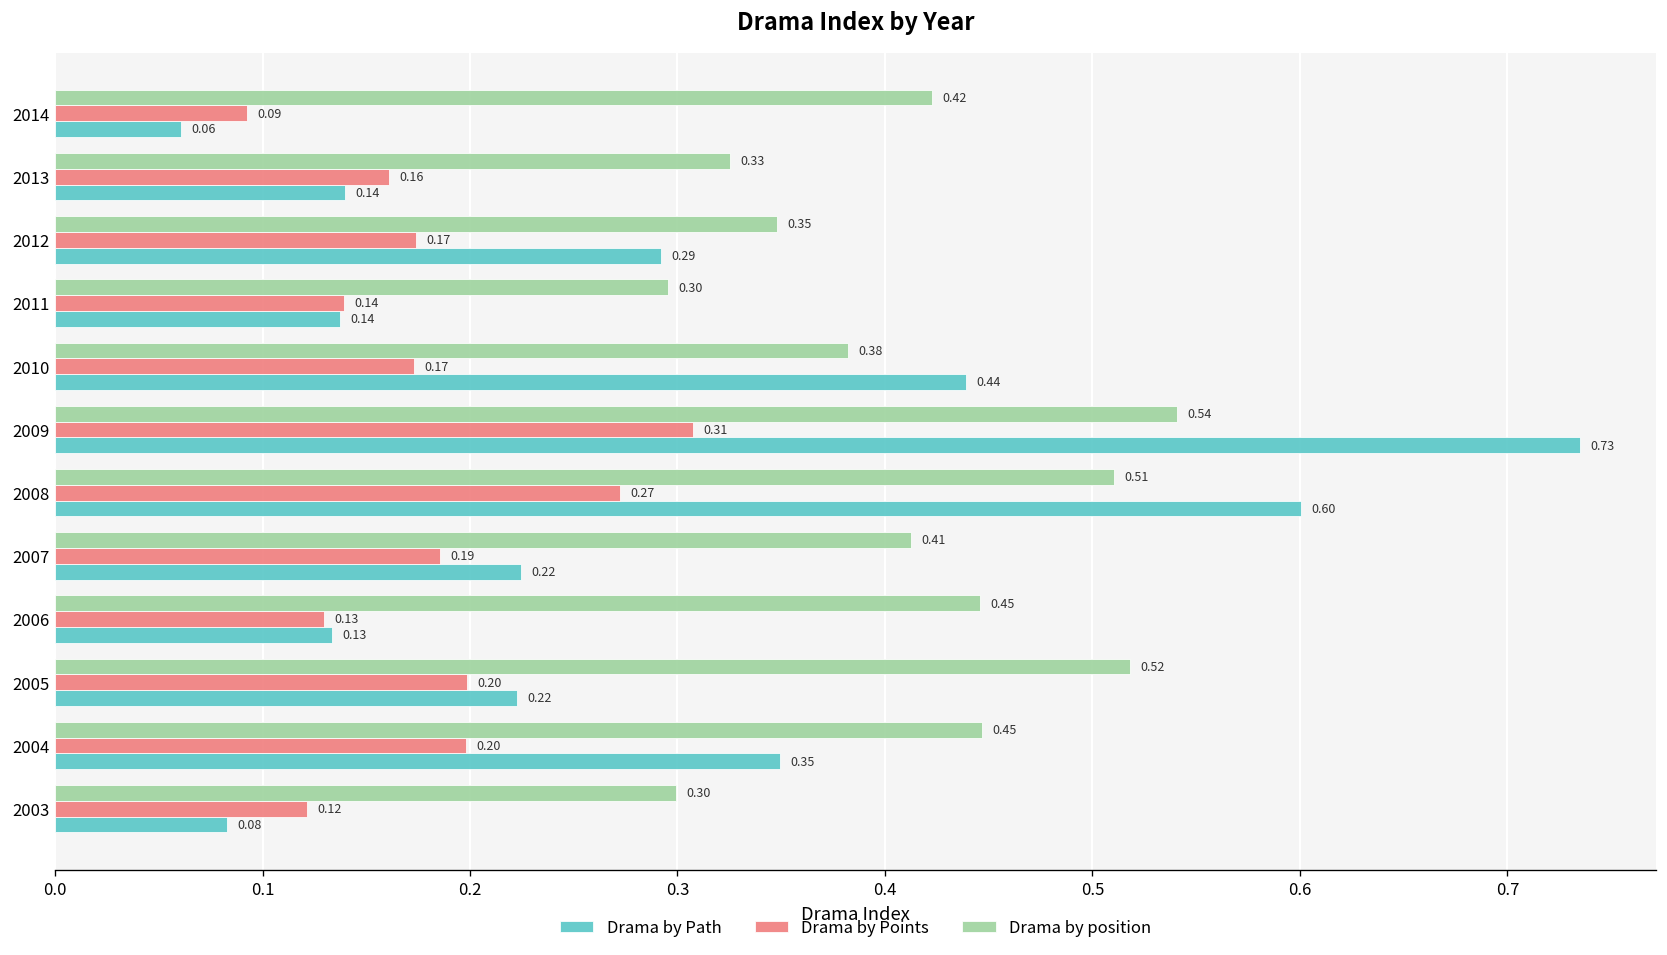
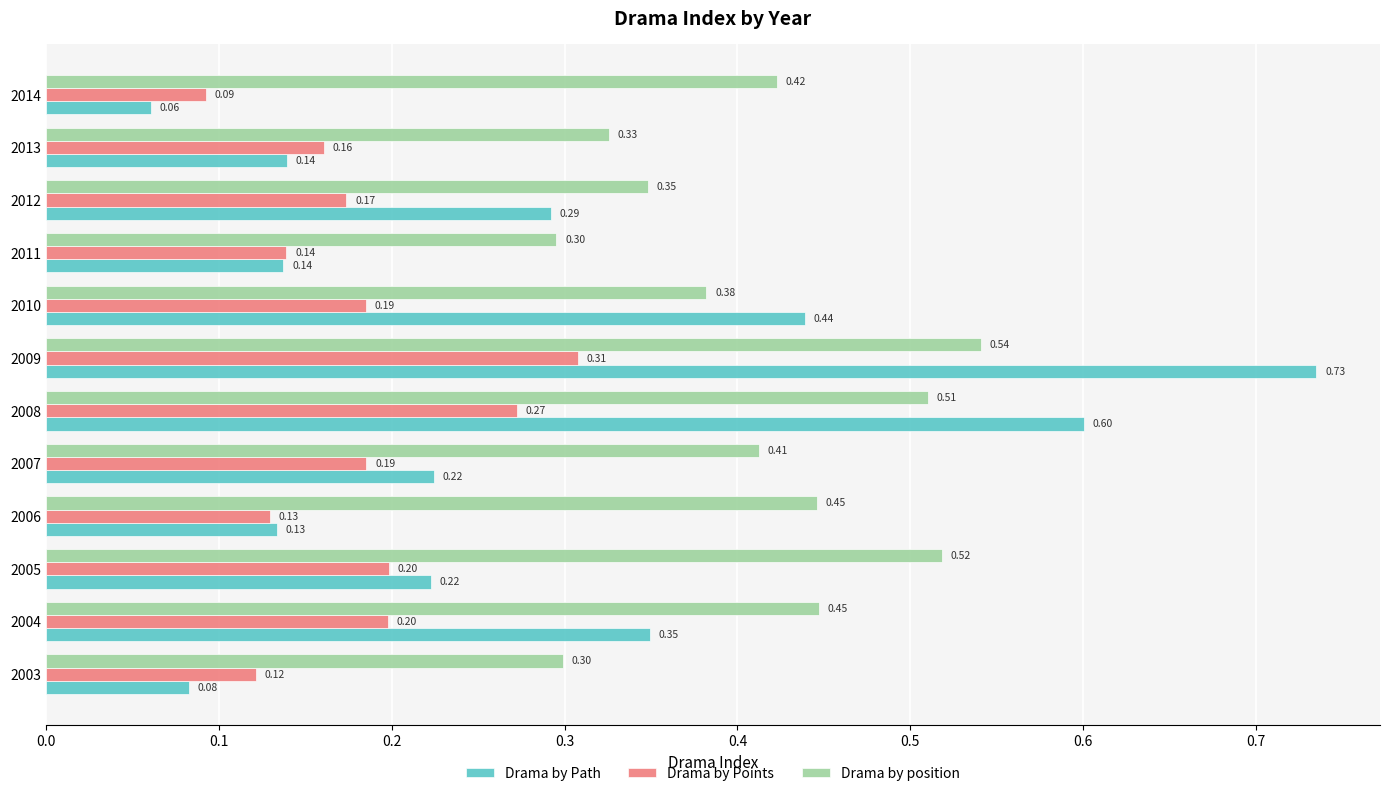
  {
    "Drama by Path": {
      "2014": 0.06,
      "2013": 0.14,
      "2012": 0.29,
      "2011": 0.14,
      "2010": 0.44,
      "2009": 0.73,
      "2008": 0.60,
      "2007": 0.22,
      "2006": 0.13,
      "2005": 0.22,
      "2004": 0.35,
      "2003": 0.08
    },
    "Drama by Points": {
      "2014": 0.09,
      "2013": 0.16,
      "2012": 0.17,
      "2011": 0.14,
-     "2010": 0.17,
+     "2010": 0.19,
      "2009": 0.31,
      "2008": 0.27,
      "2007": 0.19,
      "2006": 0.13,
      "2005": 0.20,
      "2004": 0.20,
      "2003": 0.12
    },
    "Drama by position": {
      "2014": 0.42,
      "2013": 0.33,
      "2012": 0.35,
      "2011": 0.30,
      "2010": 0.38,
      "2009": 0.54,
      "2008": 0.51,
      "2007": 0.41,
      "2006": 0.45,
      "2005": 0.52,
      "2004": 0.45,
      "2003": 0.30
    }
  }
